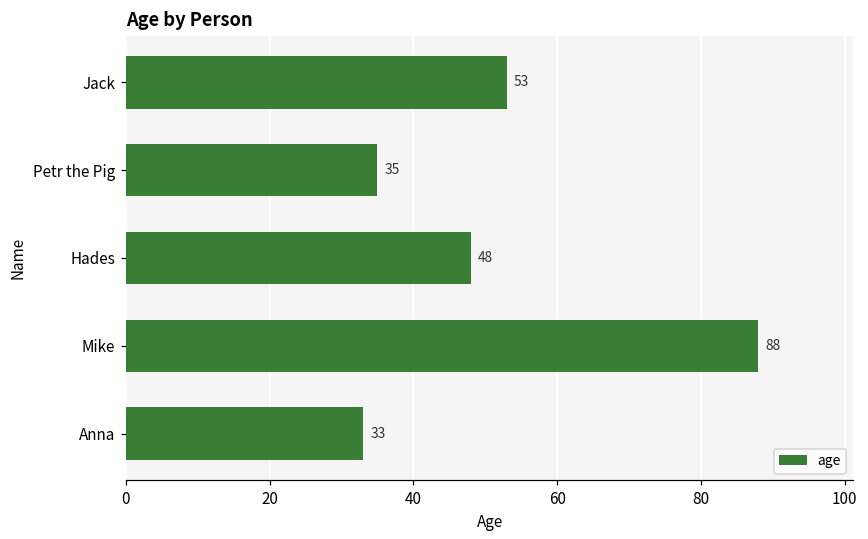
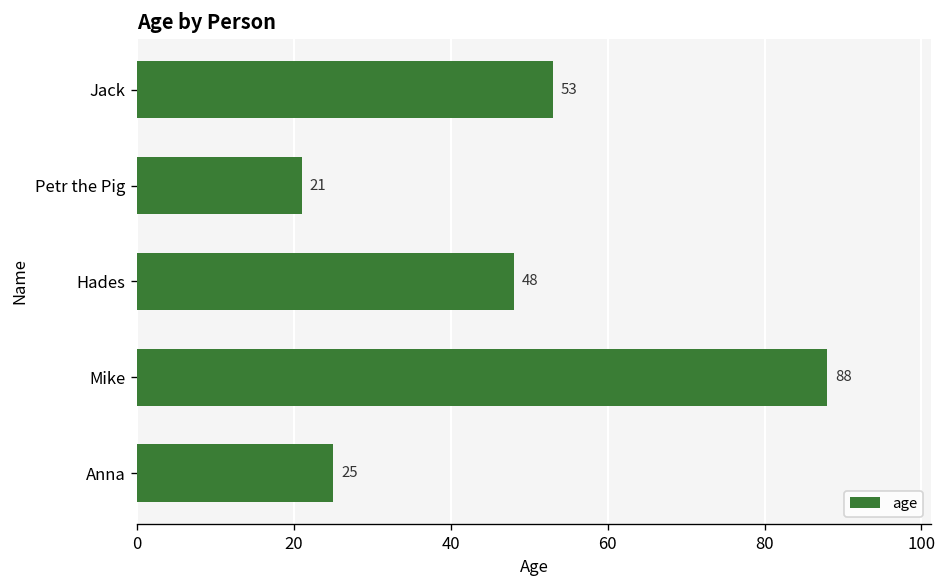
  {
    "Jack": 53,
-   "Petr the Pig": 35,
+   "Petr the Pig": 21,
    "Hades": 48,
    "Mike": 88,
-   "Anna": 33
+   "Anna": 25
  }
